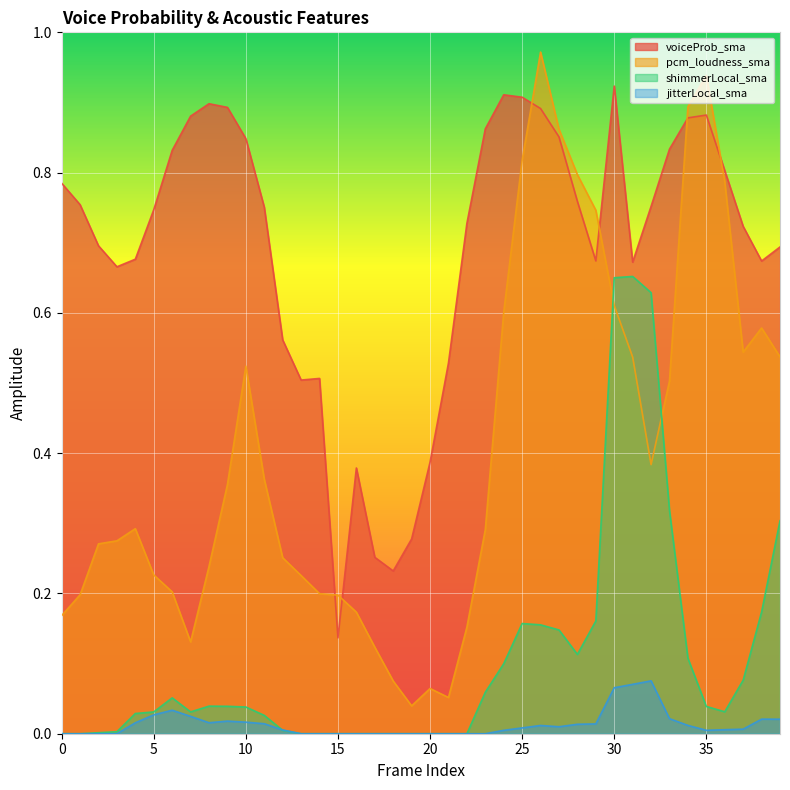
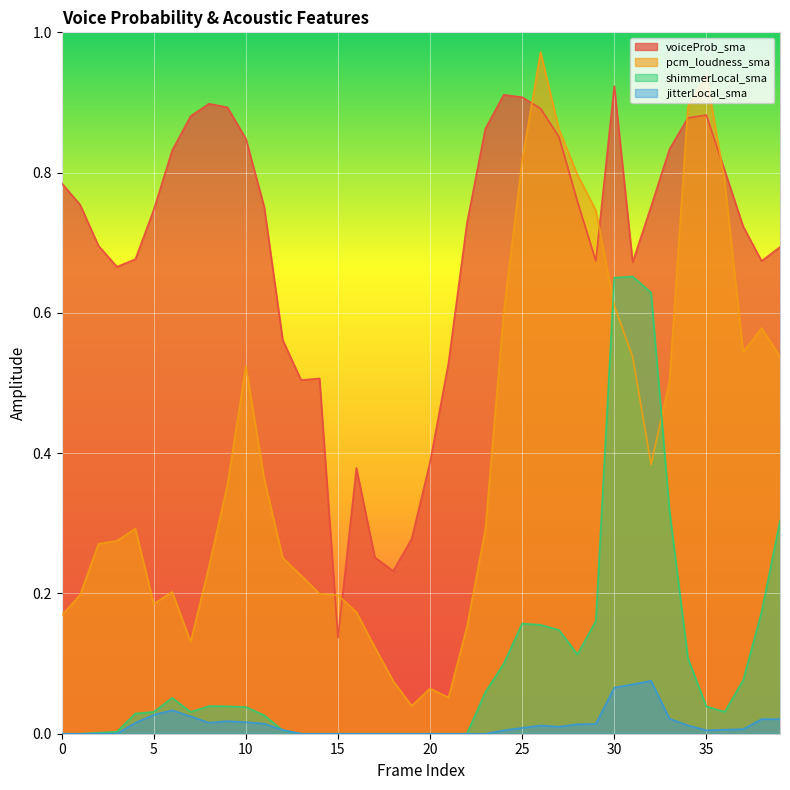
  {
    "voiceProb_sma": {
      "0": 0.78,
      "5": 0.75,
      "10": 0.85,
      "15": 0.14,
      "20": 0.39,
      "25": 0.91,
      "30": 0.92,
      "35": 0.88
    },
    "pcm_loudness_sma": {
      "0": 0.17,
-     "5": 0.23,
+     "5": 0.18,
      "10": 0.52,
      "15": 0.20,
      "20": 0.06,
      "25": 0.82,
      "30": 0.61
    },
    "shimmerLocal_sma": {
      "5": 0.03,
      "10": 0.04,
      "25": 0.16,
      "30": 0.65,
      "35": 0.04
    },
    "jitterLocal_sma": {
      "5": 0.03,
      "10": 0.02,
      "25": 0.01,
      "30": 0.07,
      "35": 0.00
    }
  }
